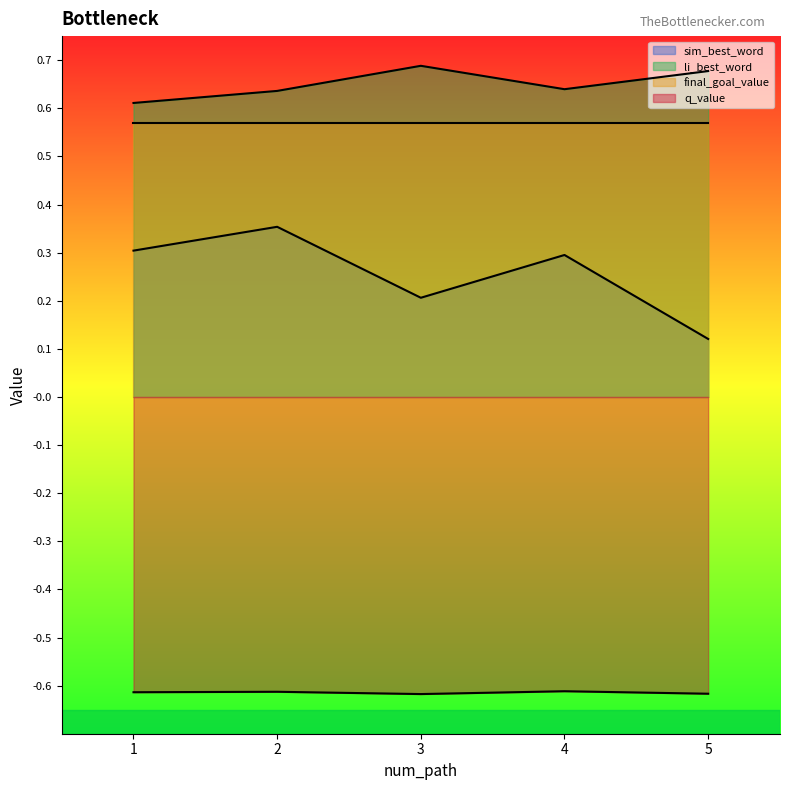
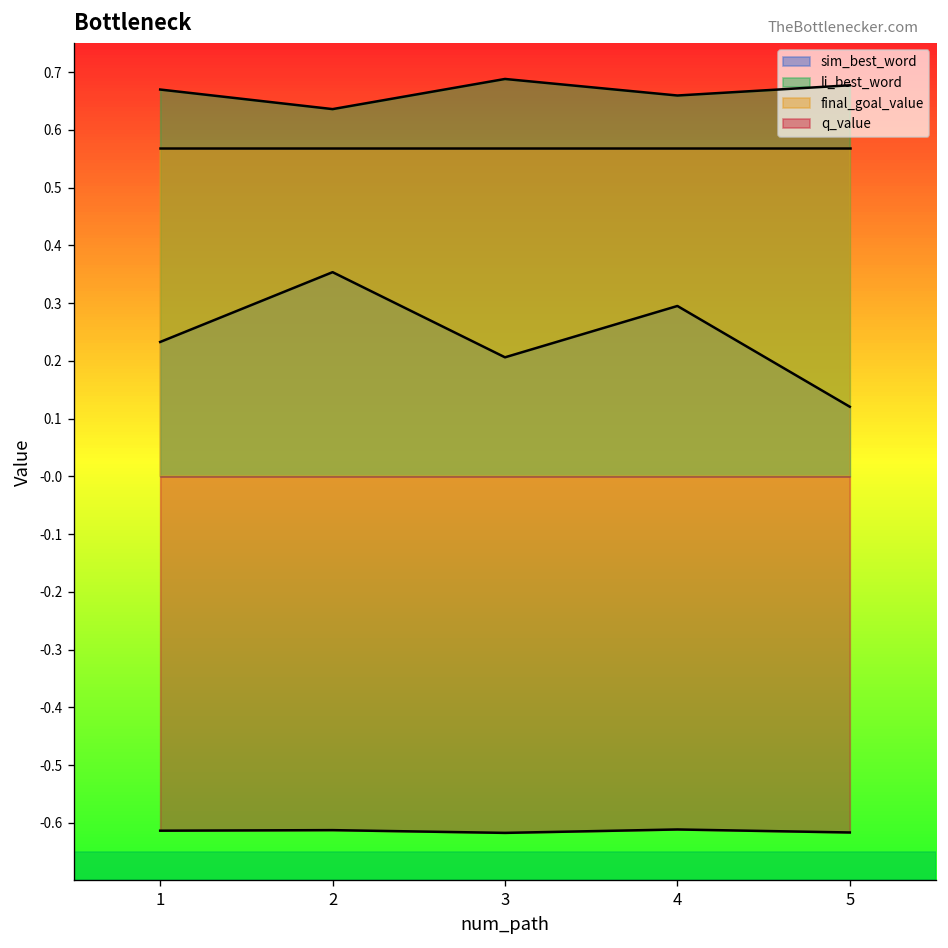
  {
    "sim_best_word": {
-     "1": 0.30,
+     "1": 0.23,
      "2": 0.35,
      "3": 0.21,
      "4": 0.30,
      "5": 0.12
    },
    "li_best_word": {
-     "1": 0.61,
+     "1": 0.67,
      "2": 0.64,
      "3": 0.69,
-     "4": 0.64
+     "4": 0.66
    },
    "final_goal_value": {
      "1": 0.57,
      "2": 0.57,
      "3": 0.57,
      "4": 0.57,
      "5": 0.57
    }
  }
